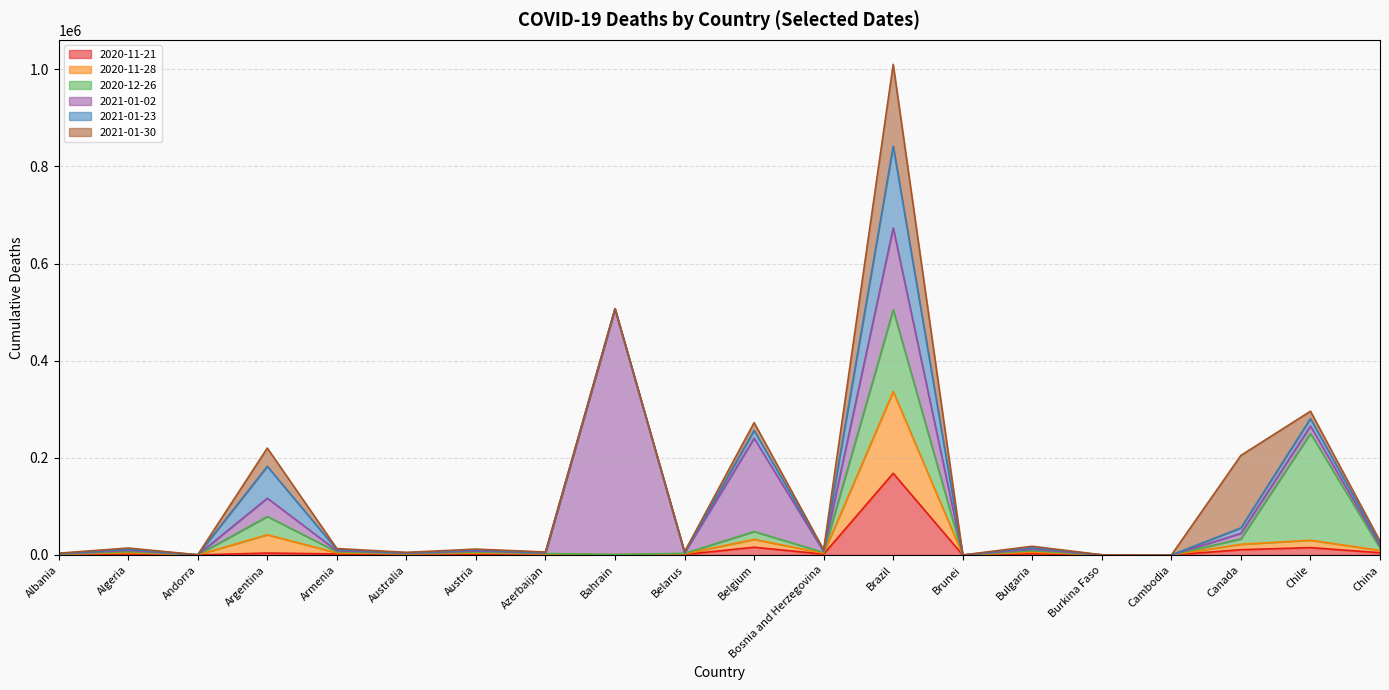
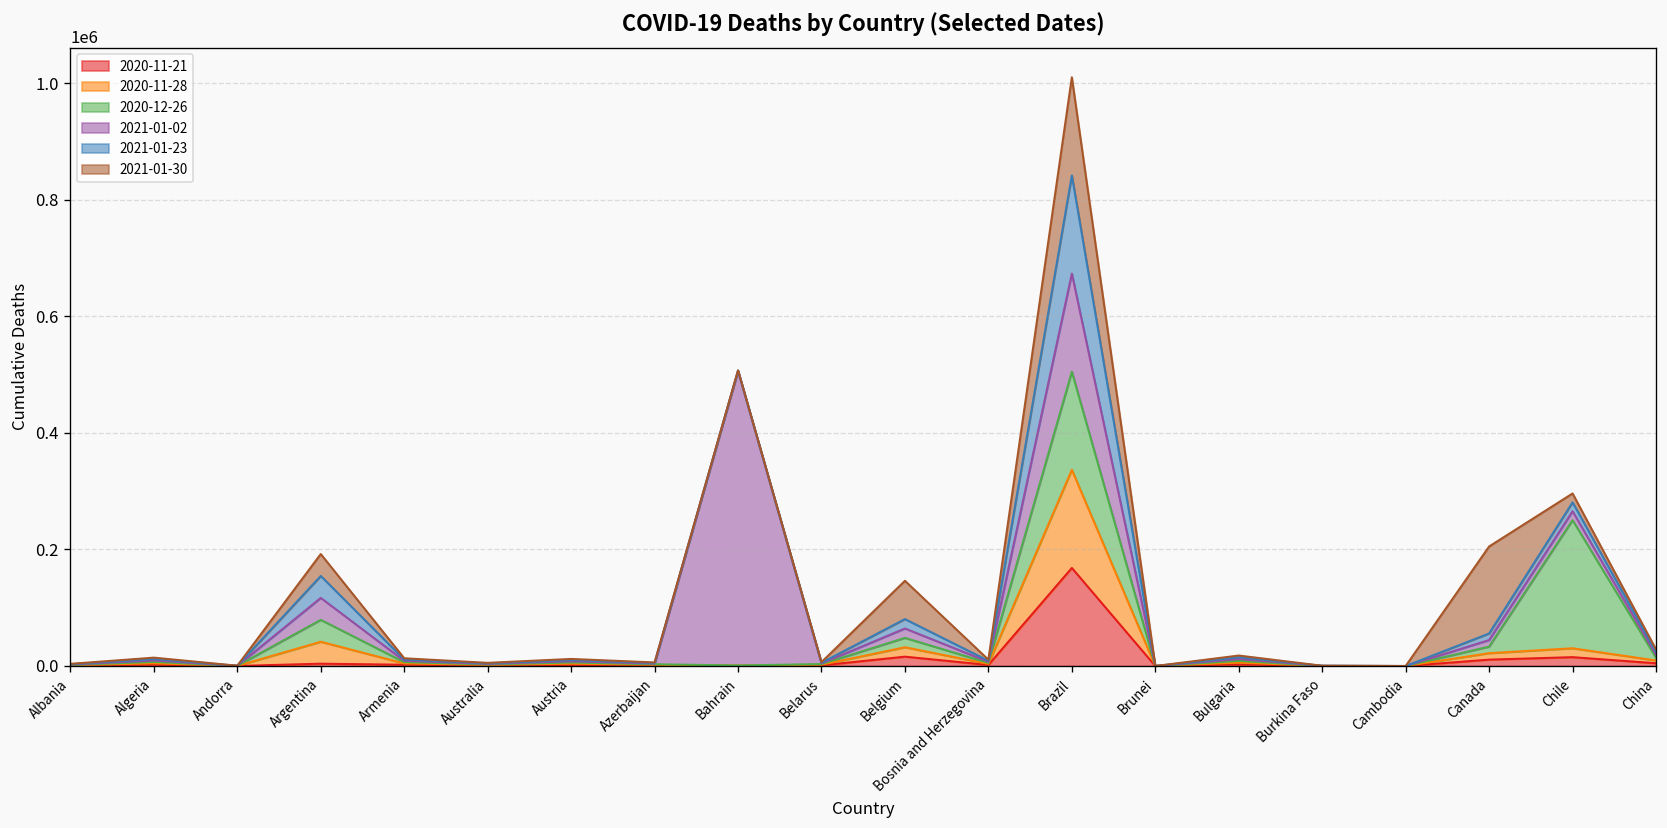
  {
    "2020-11-21": {
      "Argentina": 0,
      "Belgium": 20000,
      "Brazil": 170000,
      "Canada": 10000,
      "Chile": 20000
    },
    "2020-11-28": {
      "Argentina": 40000,
      "Belgium": 20000,
      "Brazil": 170000,
      "Canada": 10000,
      "Chile": 20000
    },
    "2020-12-26": {
      "Argentina": 40000,
      "Belgium": 20000,
      "Brazil": 170000,
      "Canada": 10000,
      "Chile": 220000
    },
    "2021-01-02": {
      "Argentina": 40000,
-     "Belgium": 190000,
+     "Belgium": 20000,
      "Brazil": 170000,
      "Canada": 10000,
      "Chile": 20000
    },
    "2021-01-23": {
-     "Argentina": 70000,
+     "Argentina": 40000,
      "Belgium": 20000,
      "Brazil": 170000,
      "Canada": 10000,
      "Chile": 20000
    },
    "2021-01-30": {
      "Argentina": 40000,
-     "Belgium": 20000,
+     "Belgium": 70000,
      "Brazil": 170000,
      "Canada": 150000,
      "Chile": 20000
    }
  }
